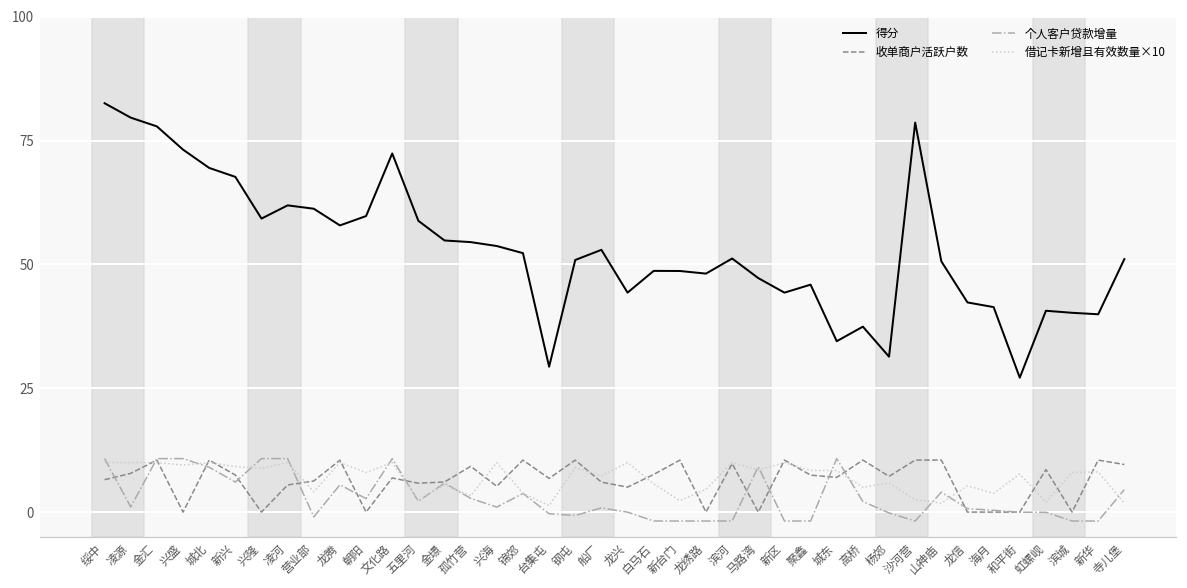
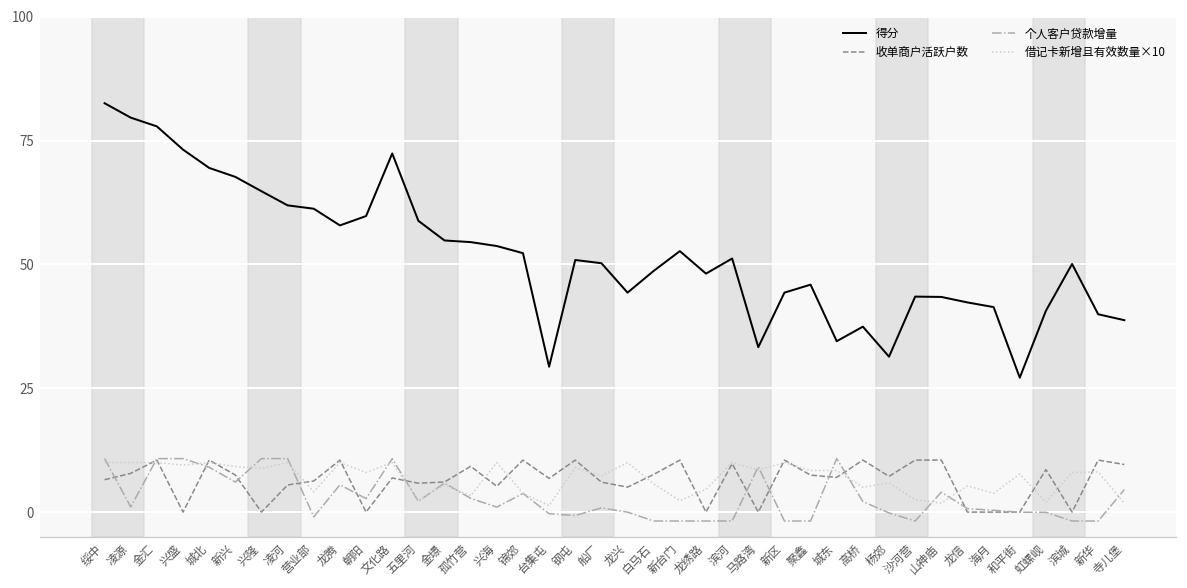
  {
    "得分": {
      "绥中": 83,
      "凌源": 80,
      "金汇": 78,
      "兴盛": 73,
      "城北": 69,
      "新兴": 68,
-     "兴隆": 59,
+     "兴隆": 65,
      "凌河": 62,
      "营业部": 61,
      "龙腾": 58,
      "朝阳": 60,
      "文化路": 72,
      "五里河": 59,
      "金璟": 55,
      "孤竹营": 55,
      "兴海": 54,
      "锦郊": 52,
      "台集屯": 29,
      "钢屯": 51,
-     "船厂": 53,
+     "船厂": 50,
      "龙兴": 44,
      "白马石": 49,
-     "新台门": 49,
+     "新台门": 53,
      "龙绣路": 48,
      "滨河": 51,
-     "马路湾": 47,
+     "马路湾": 33,
      "新区": 44,
      "聚鑫": 46,
      "城东": 35,
      "高桥": 37,
      "杨郊": 31,
-     "沙河营": 79,
-     "山神庙": 51,
+     "沙河营": 44,
+     "山神庙": 43,
      "龙信": 42,
      "海月": 41,
      "和平街": 27,
      "虹螺岘": 41,
-     "滨城": 40,
+     "滨城": 50,
      "新华": 40,
-     "寺儿堡": 51
+     "寺儿堡": 39
    }
  }
